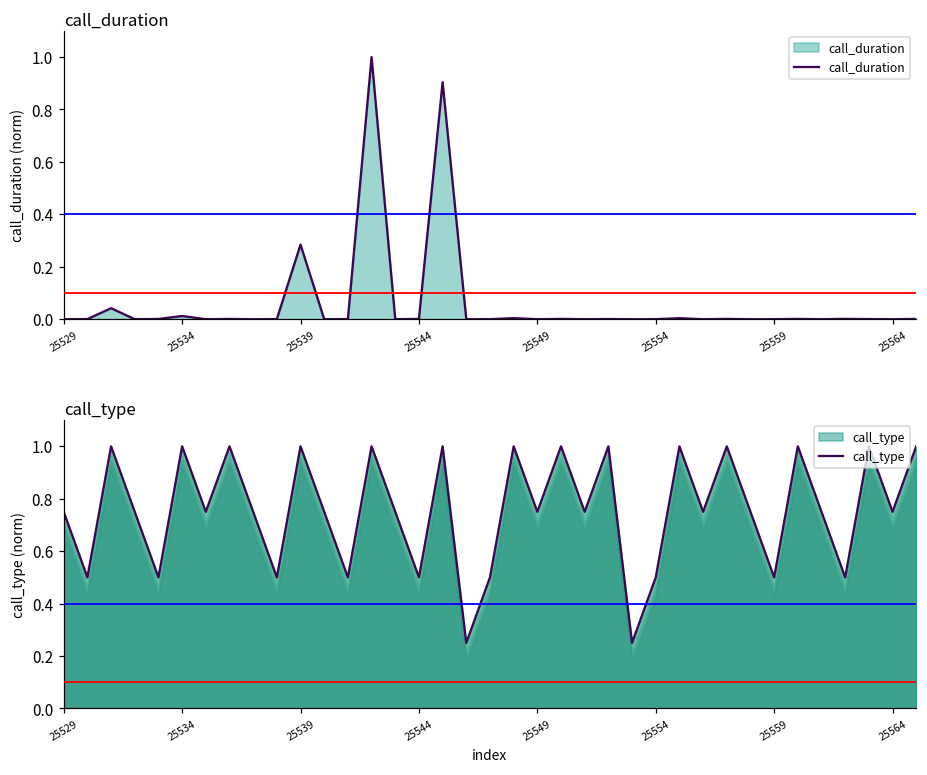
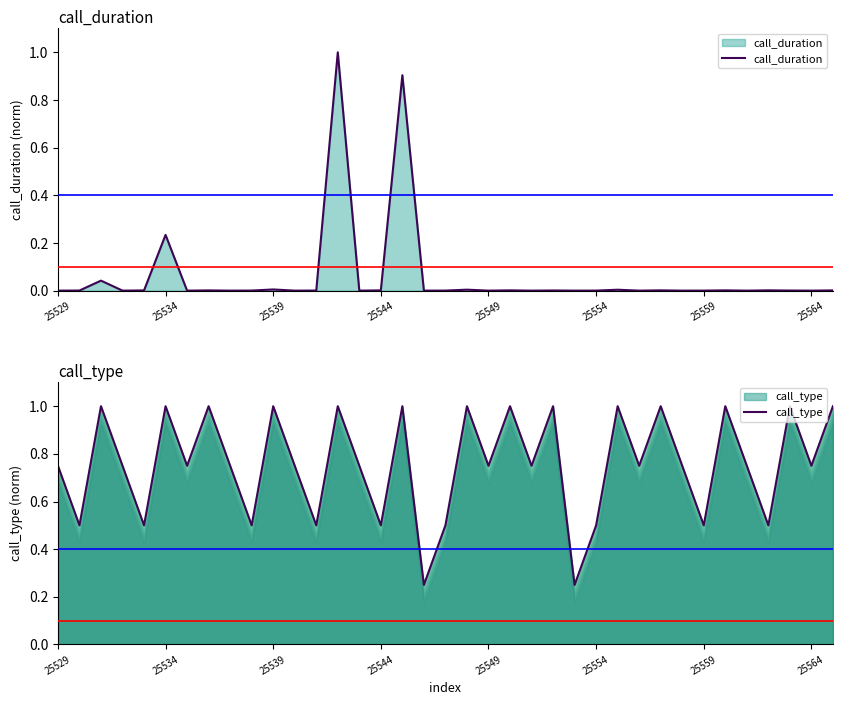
  {
    "call_duration": {
      "25529": 0.00,
-     "25534": 0.01,
-     "25539": 0.28,
+     "25534": 0.23,
+     "25539": 0.00,
      "25544": 0.00,
      "25549": 0.00,
      "25554": 0.00,
      "25559": 0.00,
      "25564": 0.00
    }
  }
